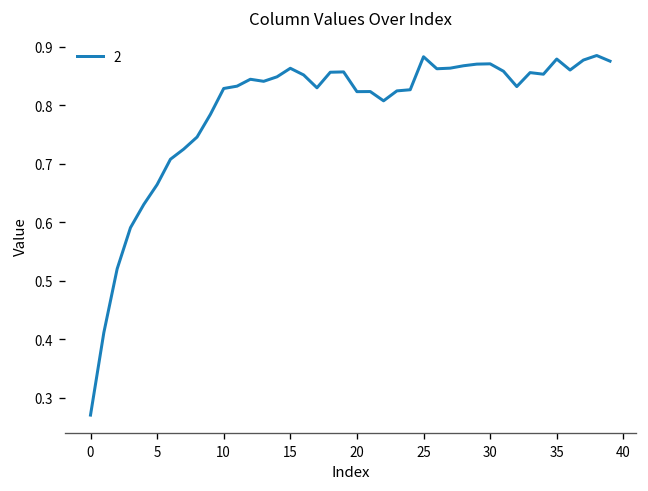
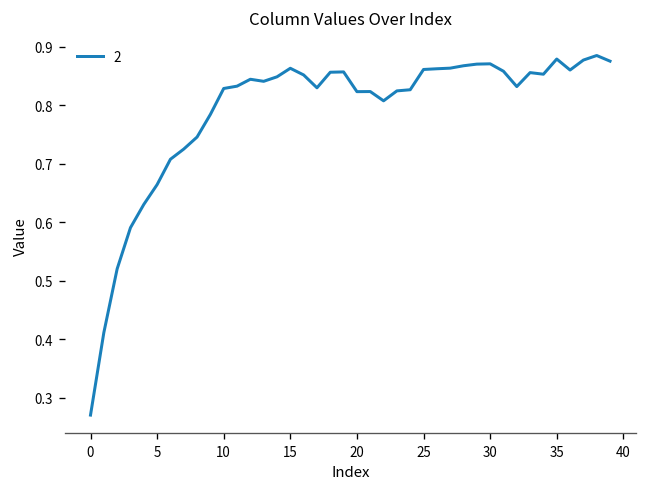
  {
    "0": 0.27,
    "5": 0.66,
    "10": 0.83,
    "15": 0.86,
    "20": 0.82,
-   "25": 0.88,
+   "25": 0.86,
    "30": 0.87,
    "35": 0.88
  }
